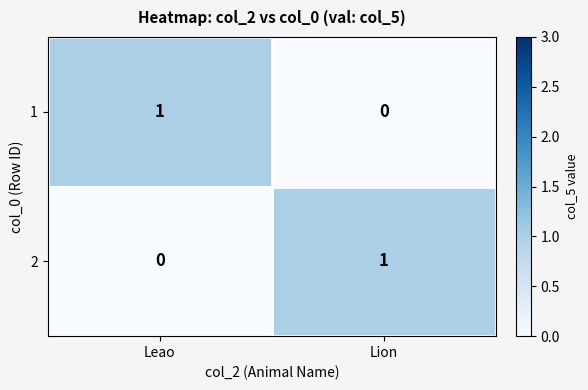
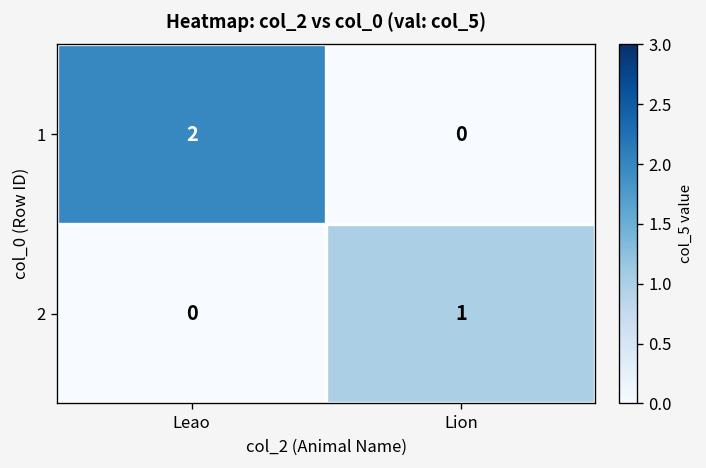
  {
    "1": {
-     "Leao": 1,
+     "Leao": 2,
      "Lion": 0
    },
    "2": {
      "Leao": 0,
      "Lion": 1
    }
  }
